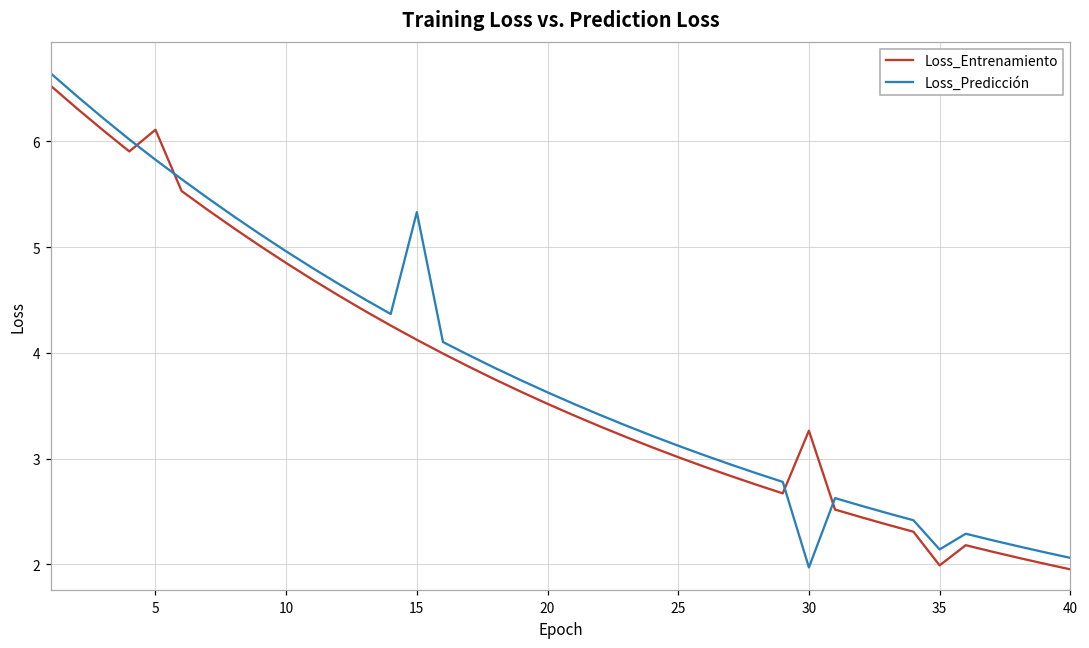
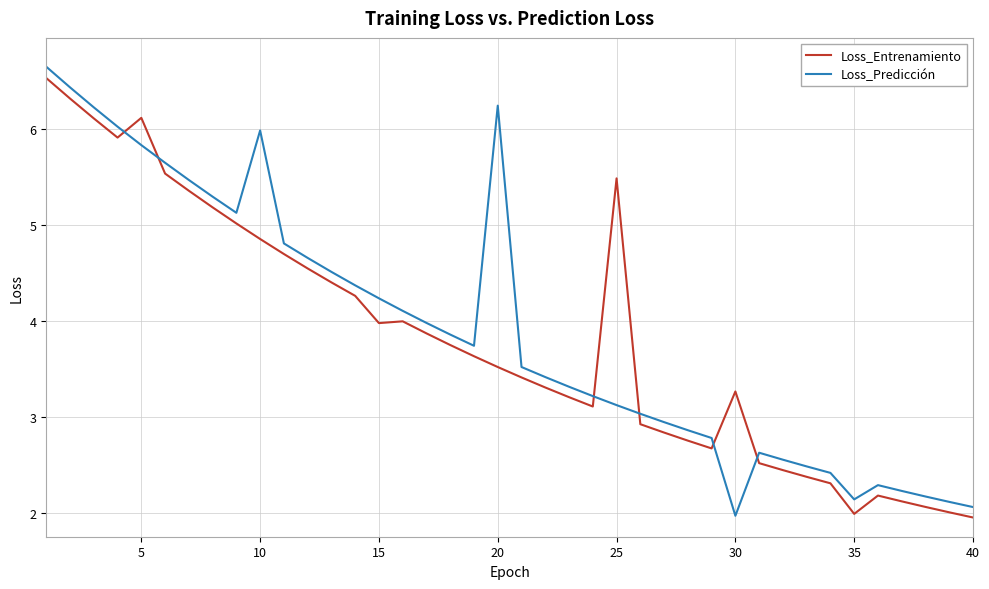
  {
    "Loss_Entrenamiento": {
      "5": 6.1,
      "10": 4.9,
-     "15": 4.1,
+     "15": 4.0,
      "20": 3.5,
-     "25": 3.0,
+     "25": 5.5,
      "30": 3.3,
      "35": 2.0,
      "40": 2.0
    },
    "Loss_Predicción": {
      "5": 5.8,
-     "10": 5.0,
-     "15": 5.3,
-     "20": 3.6,
+     "10": 6.0,
+     "15": 4.2,
+     "20": 6.2,
      "25": 3.1,
      "30": 2.0,
      "35": 2.1,
      "40": 2.1
    }
  }
